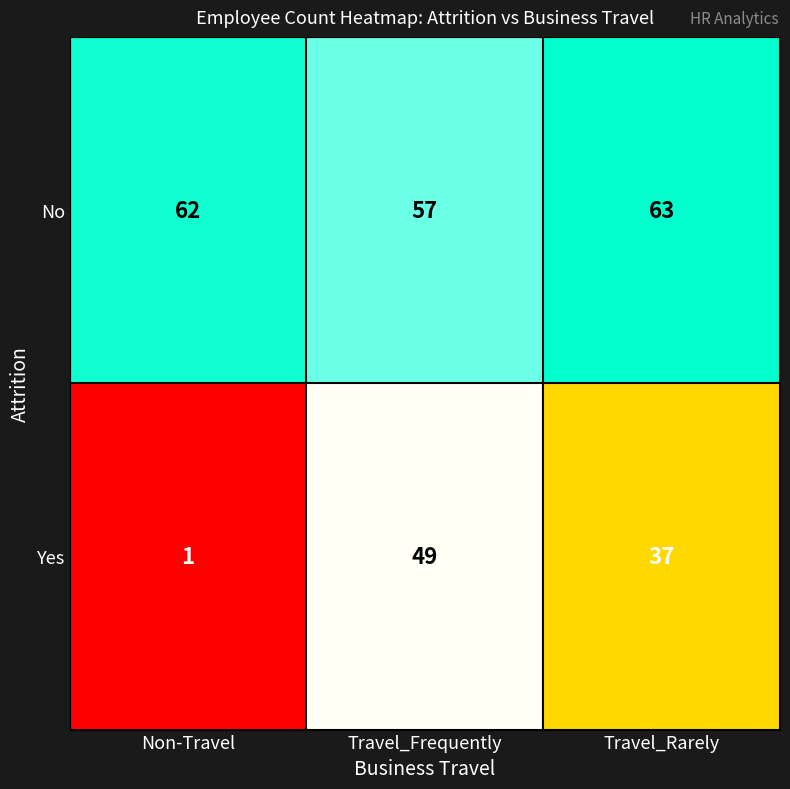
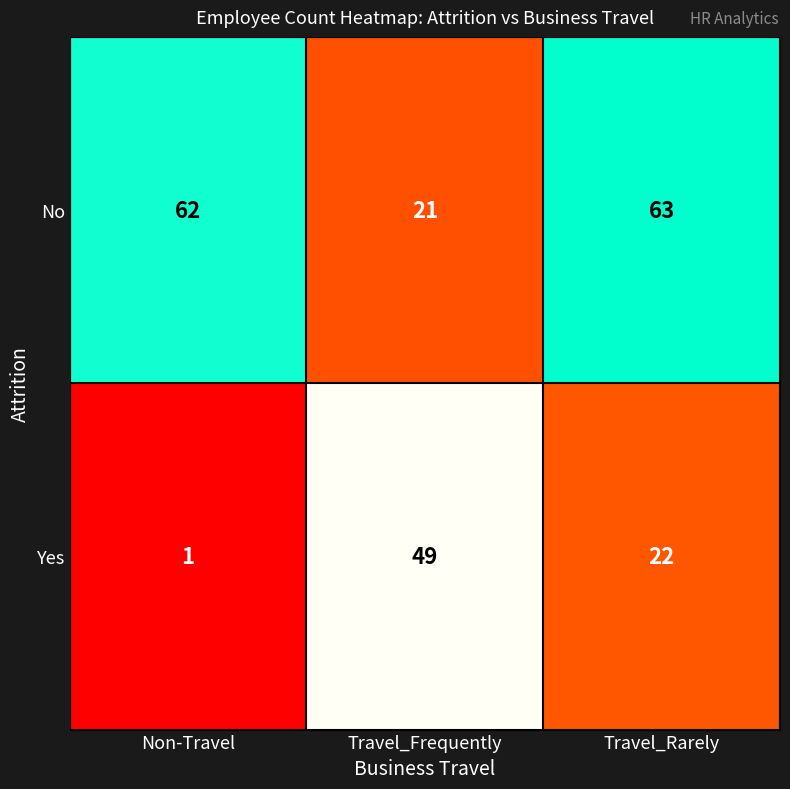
  {
    "No": {
      "Non-Travel": 62,
-     "Travel_Frequently": 57,
+     "Travel_Frequently": 21,
      "Travel_Rarely": 63
    },
    "Yes": {
      "Non-Travel": 1,
      "Travel_Frequently": 49,
-     "Travel_Rarely": 37
+     "Travel_Rarely": 22
    }
  }
